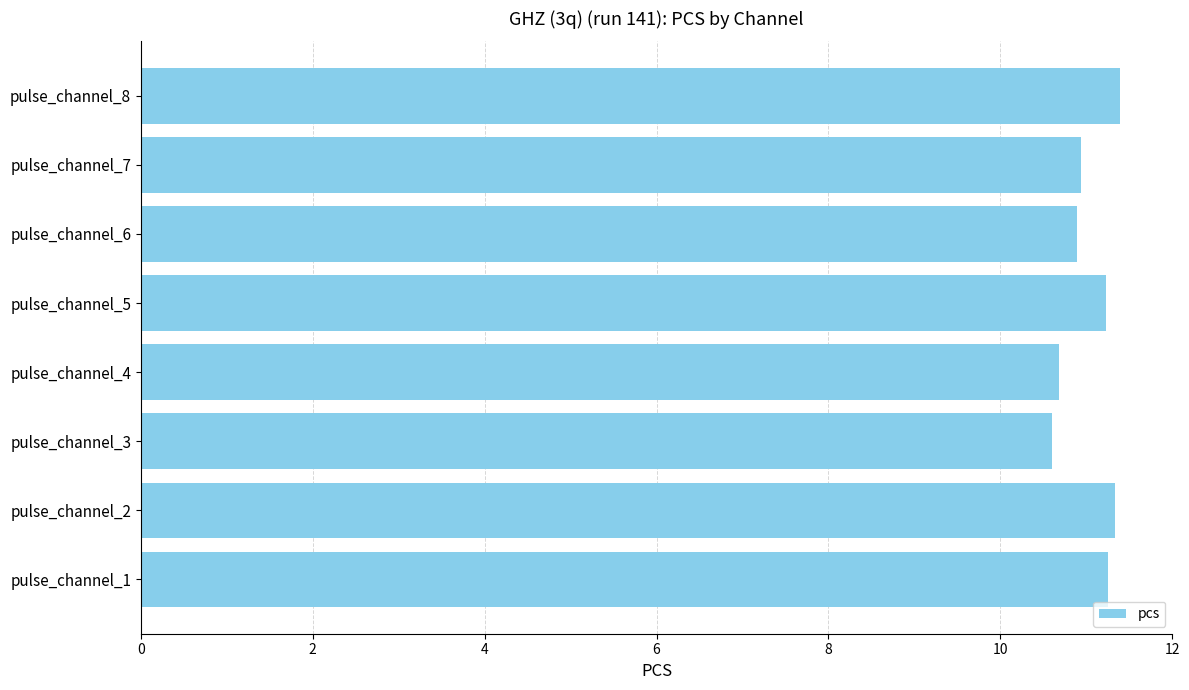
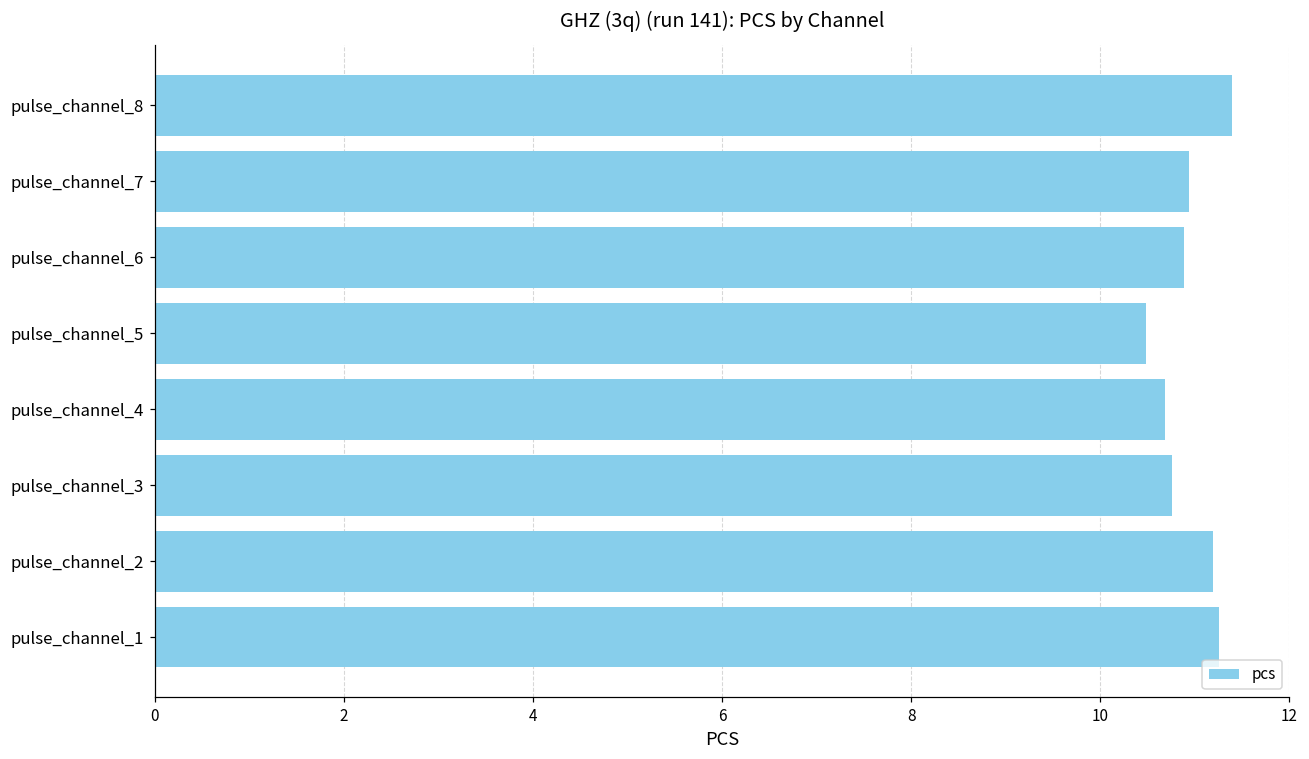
  {
    "pulse_channel_8": 11.4,
    "pulse_channel_7": 10.9,
    "pulse_channel_6": 10.9,
-   "pulse_channel_5": 11.2,
+   "pulse_channel_5": 10.5,
    "pulse_channel_4": 10.7,
-   "pulse_channel_3": 10.6,
-   "pulse_channel_2": 11.3,
+   "pulse_channel_3": 10.8,
+   "pulse_channel_2": 11.2,
    "pulse_channel_1": 11.3
  }
